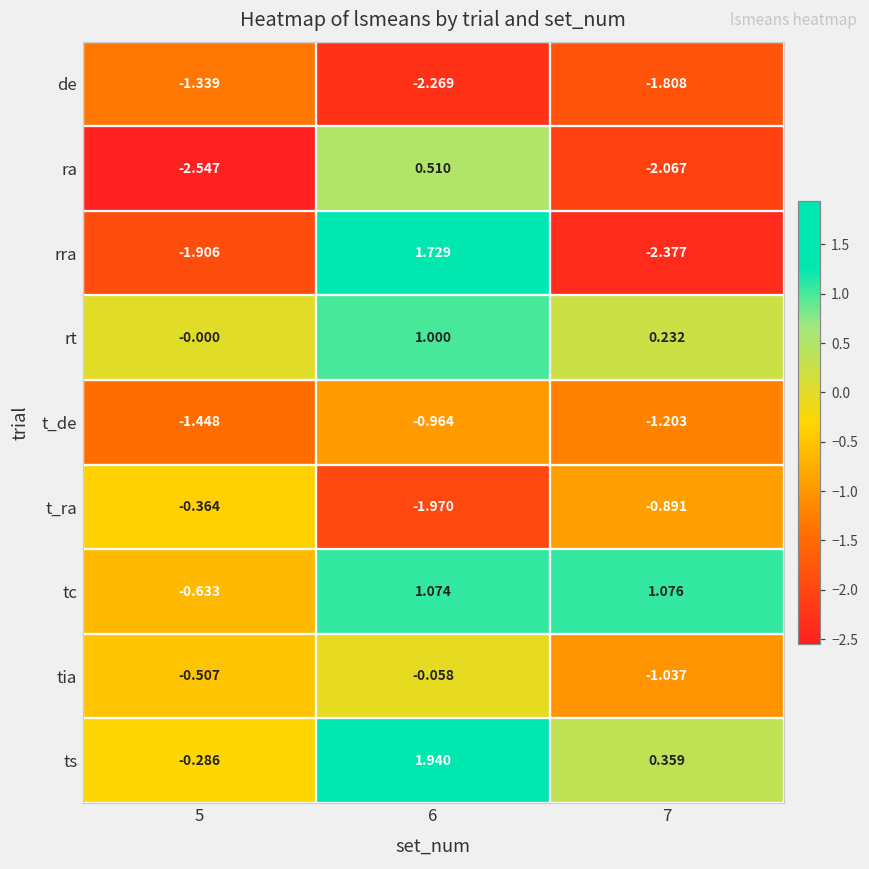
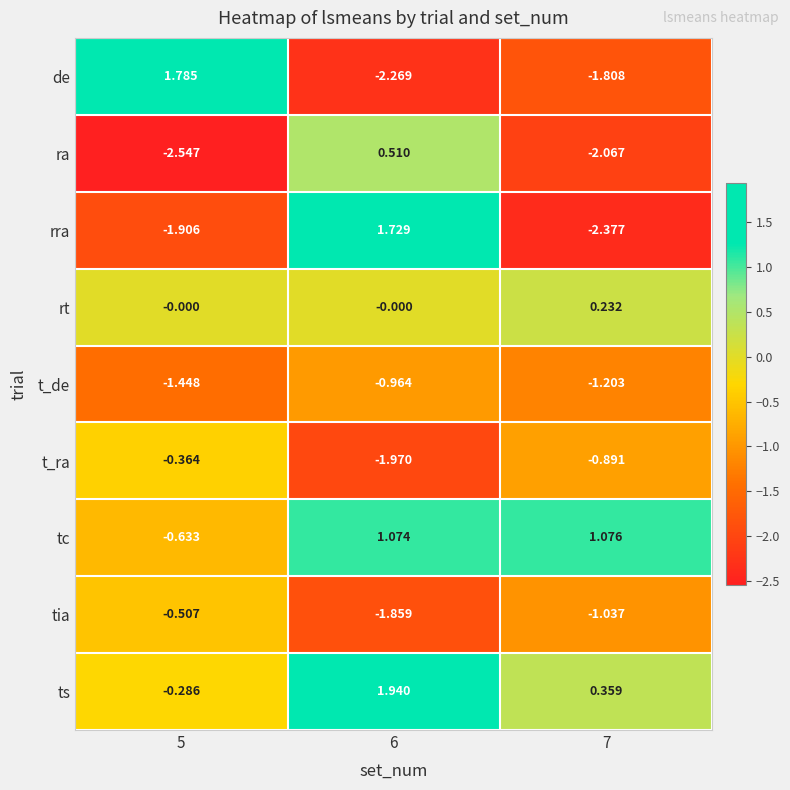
  {
    "de": {
-     "5": -1.339,
+     "5": 1.785,
      "6": -2.269,
      "7": -1.808
    },
    "ra": {
      "5": -2.547,
      "6": 0.510,
      "7": -2.067
    },
    "rra": {
      "5": -1.906,
      "6": 1.729,
      "7": -2.377
    },
    "rt": {
      "5": -0.000,
-     "6": 1.000,
+     "6": -0.000,
      "7": 0.232
    },
    "t_de": {
      "5": -1.448,
      "6": -0.964,
      "7": -1.203
    },
    "t_ra": {
      "5": -0.364,
      "6": -1.970,
      "7": -0.891
    },
    "tc": {
      "5": -0.633,
      "6": 1.074,
      "7": 1.076
    },
    "tia": {
      "5": -0.507,
-     "6": -0.058,
+     "6": -1.859,
      "7": -1.037
    },
    "ts": {
      "5": -0.286,
      "6": 1.940,
      "7": 0.359
    }
  }
